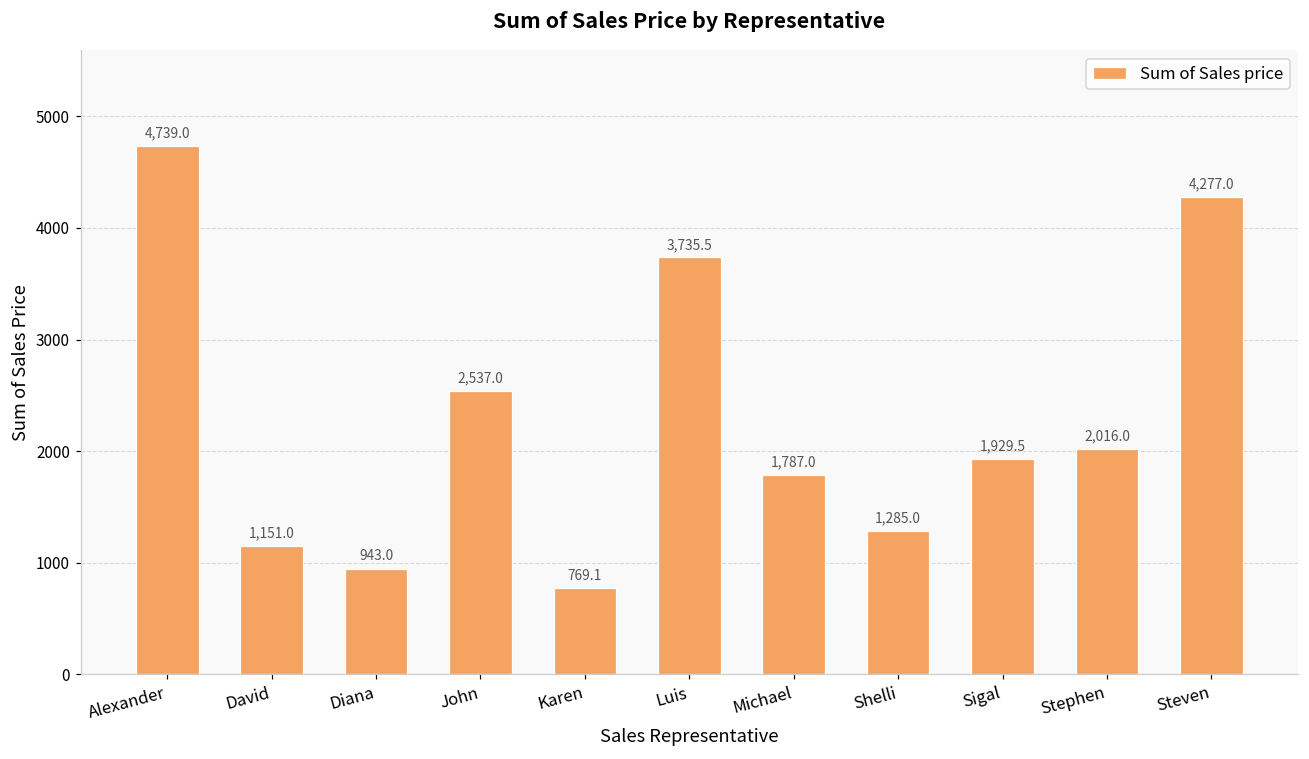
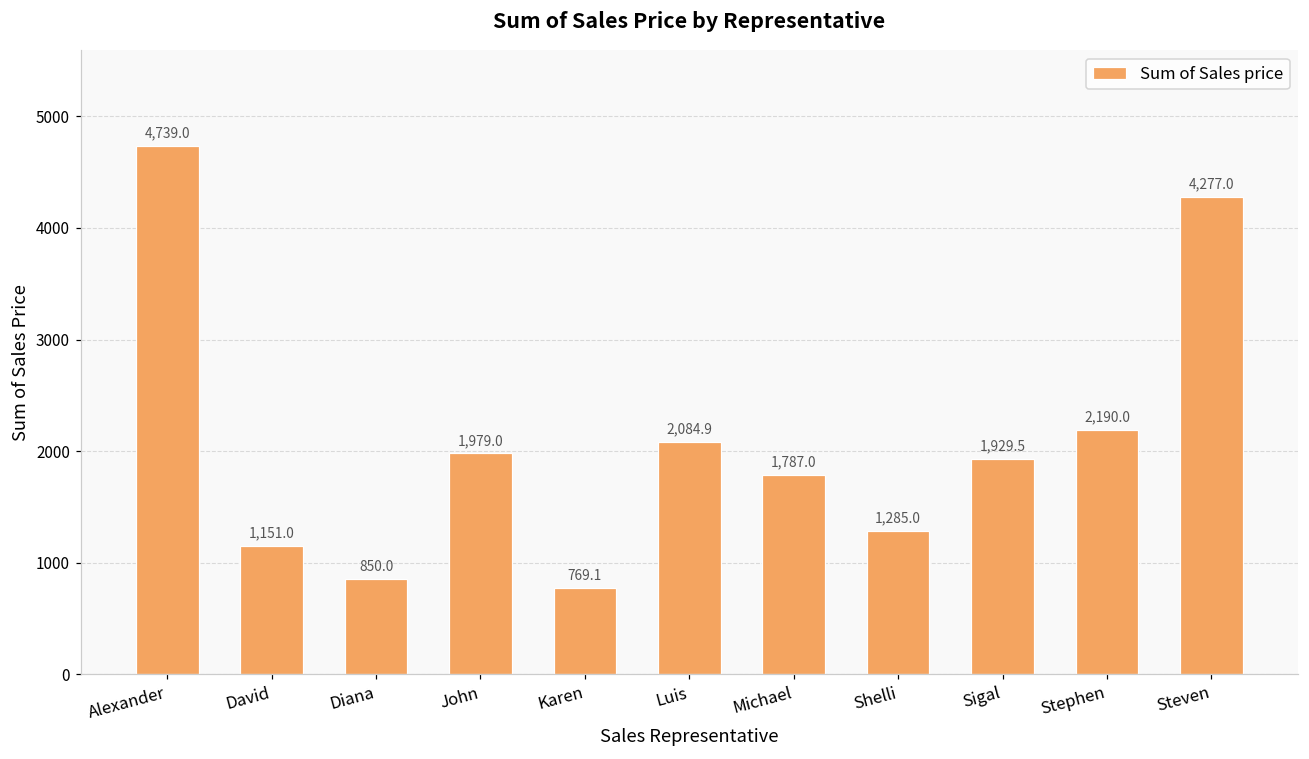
  {
    "Alexander": "4,739.0",
    "David": "1,151.0",
-   "Diana": "943.0",
-   "John": "2,537.0",
+   "Diana": "850.0",
+   "John": "1,979.0",
    "Karen": "769.1",
-   "Luis": "3,735.5",
+   "Luis": "2,084.9",
    "Michael": "1,787.0",
    "Shelli": "1,285.0",
    "Sigal": "1,929.5",
-   "Stephen": "2,016.0",
+   "Stephen": "2,190.0",
    "Steven": "4,277.0"
  }
